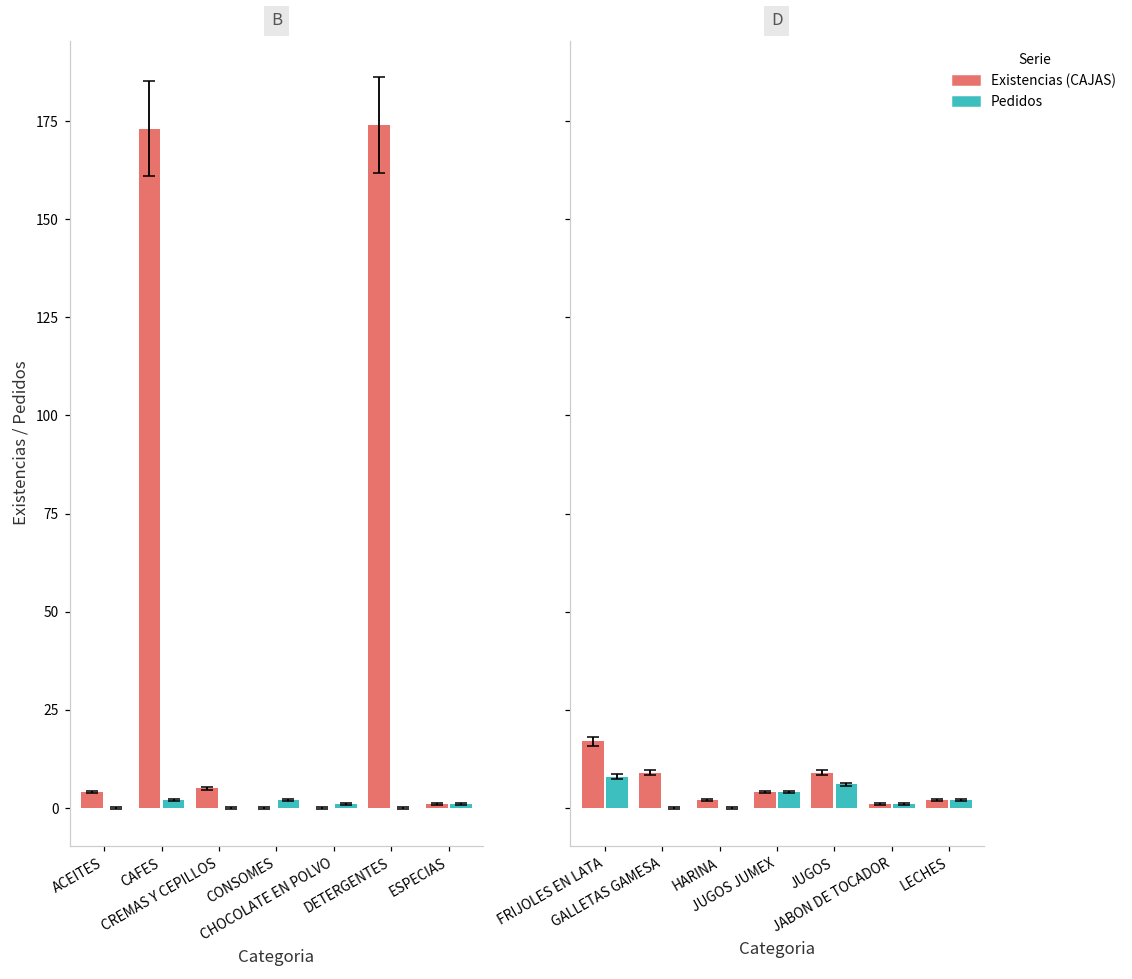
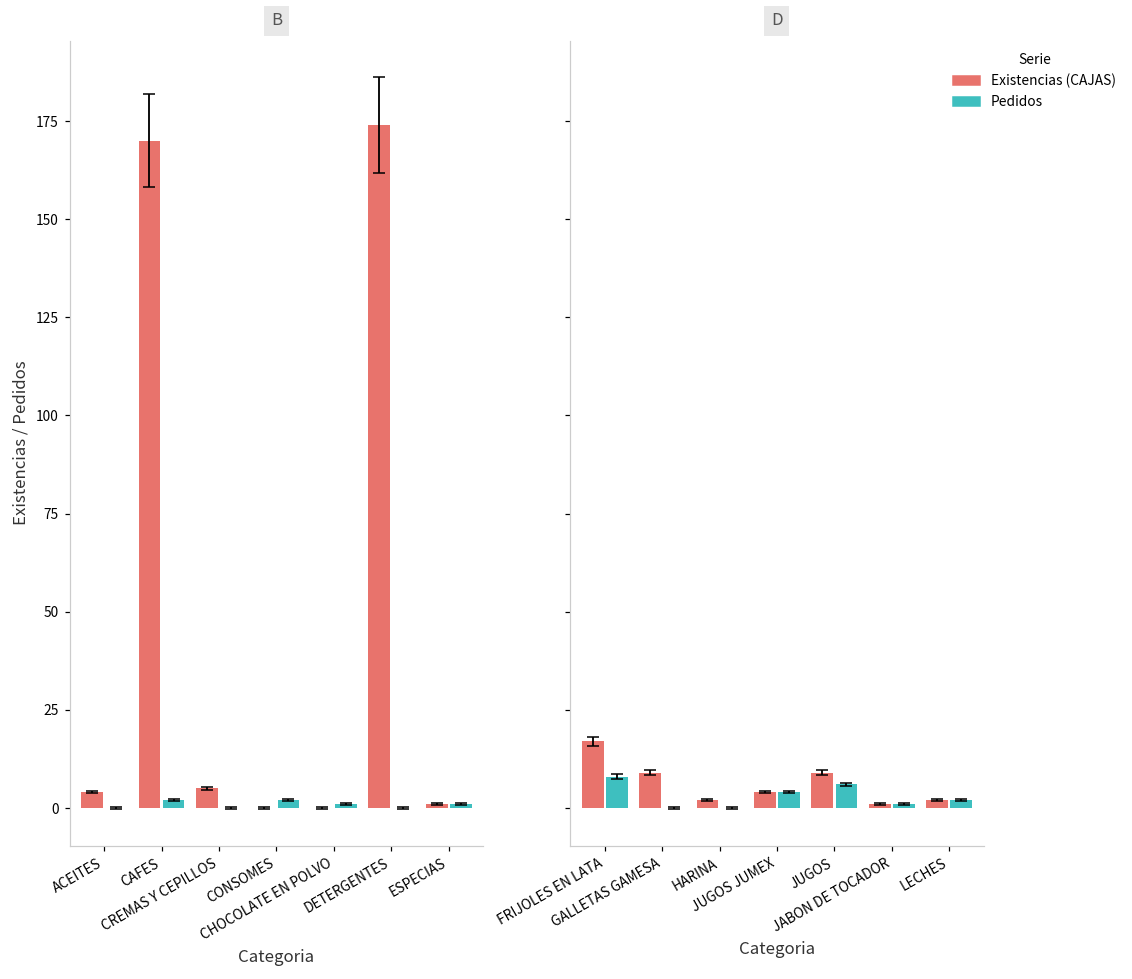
  {
    "B": {
      "Existencias (CAJAS)": {
        "ACEITES": 4,
-       "CAFES": 173,
+       "CAFES": 170,
        "CREMAS Y CEPILLOS": 5,
        "CONSOMES": 0,
        "CHOCOLATE EN POLVO": 0,
        "DETERGENTES": 174,
        "ESPECIAS": 1
      },
      "Pedidos": {
        "ACEITES": 0,
        "CAFES": 2,
        "CREMAS Y CEPILLOS": 0,
        "CONSOMES": 2,
        "CHOCOLATE EN POLVO": 1,
        "DETERGENTES": 0,
        "ESPECIAS": 1
      }
    }
  }
